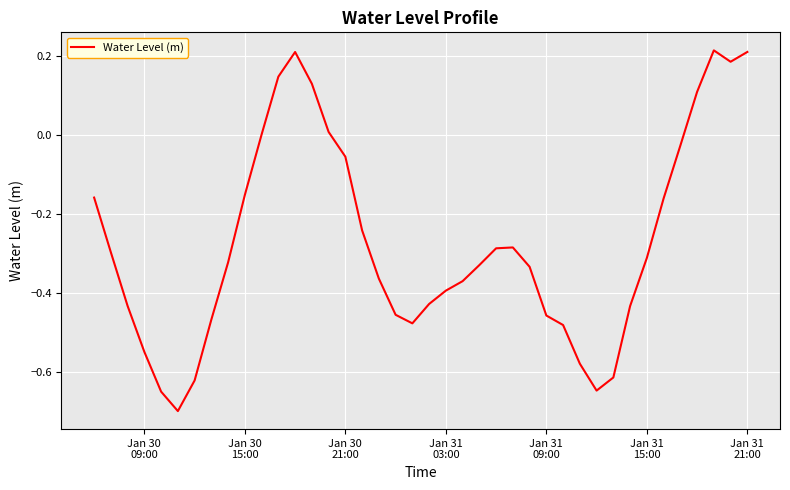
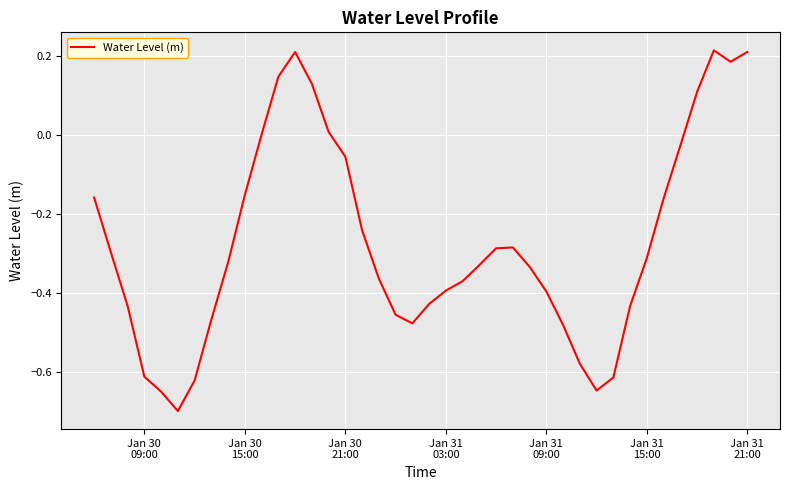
  {
-   "Jan 30 09:00": -0.55,
+   "Jan 30 09:00": -0.61,
    "Jan 30 15:00": -0.15,
    "Jan 30 21:00": -0.05,
    "Jan 31 03:00": -0.39,
-   "Jan 31 09:00": -0.46,
+   "Jan 31 09:00": -0.40,
    "Jan 31 15:00": -0.31,
    "Jan 31 21:00": 0.21
  }
